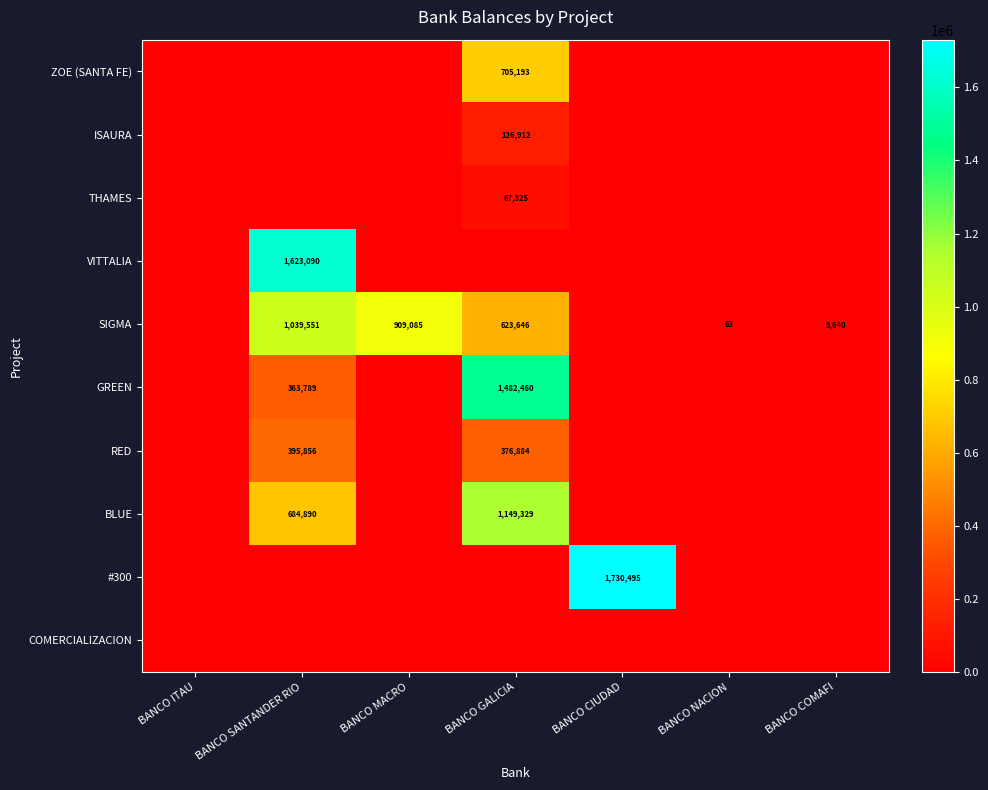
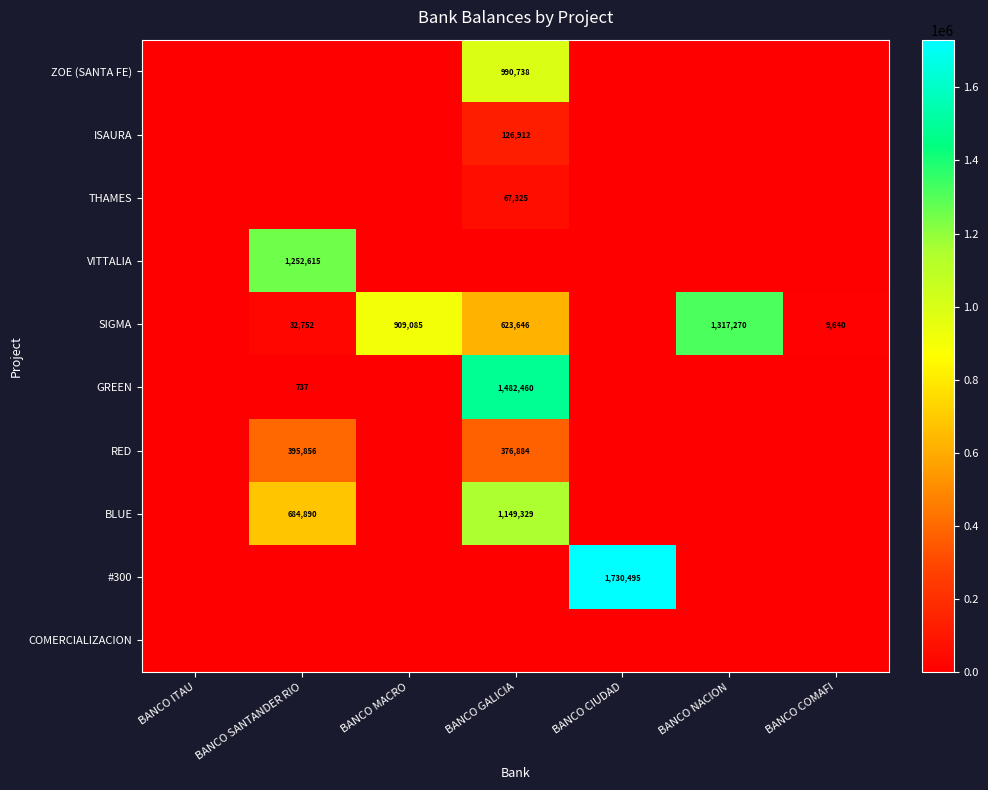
  {
    "ZOE (SANTA FE)": {
-     "BANCO GALICIA": "705,193"
+     "BANCO GALICIA": "990,738"
    },
    "ISAURA": {
      "BANCO GALICIA": "126,912"
    },
    "THAMES": {
      "BANCO GALICIA": "67,325"
    },
    "VITTALIA": {
-     "BANCO SANTANDER RIO": "1,623,090"
+     "BANCO SANTANDER RIO": "1,252,615"
    },
    "SIGMA": {
-     "BANCO SANTANDER RIO": "1,039,551",
+     "BANCO SANTANDER RIO": "32,752",
      "BANCO MACRO": "909,085",
      "BANCO GALICIA": "623,646",
-     "BANCO NACION": "63",
+     "BANCO NACION": "1,317,270",
      "BANCO COMAFI": "9,640"
    },
    "GREEN": {
-     "BANCO SANTANDER RIO": "363,789",
+     "BANCO SANTANDER RIO": "737",
      "BANCO GALICIA": "1,482,460"
    },
    "RED": {
      "BANCO SANTANDER RIO": "395,856",
      "BANCO GALICIA": "376,884"
    },
    "BLUE": {
      "BANCO SANTANDER RIO": "684,890",
      "BANCO GALICIA": "1,149,329"
    },
    "#300": {
      "BANCO CIUDAD": "1,730,495"
    }
  }
